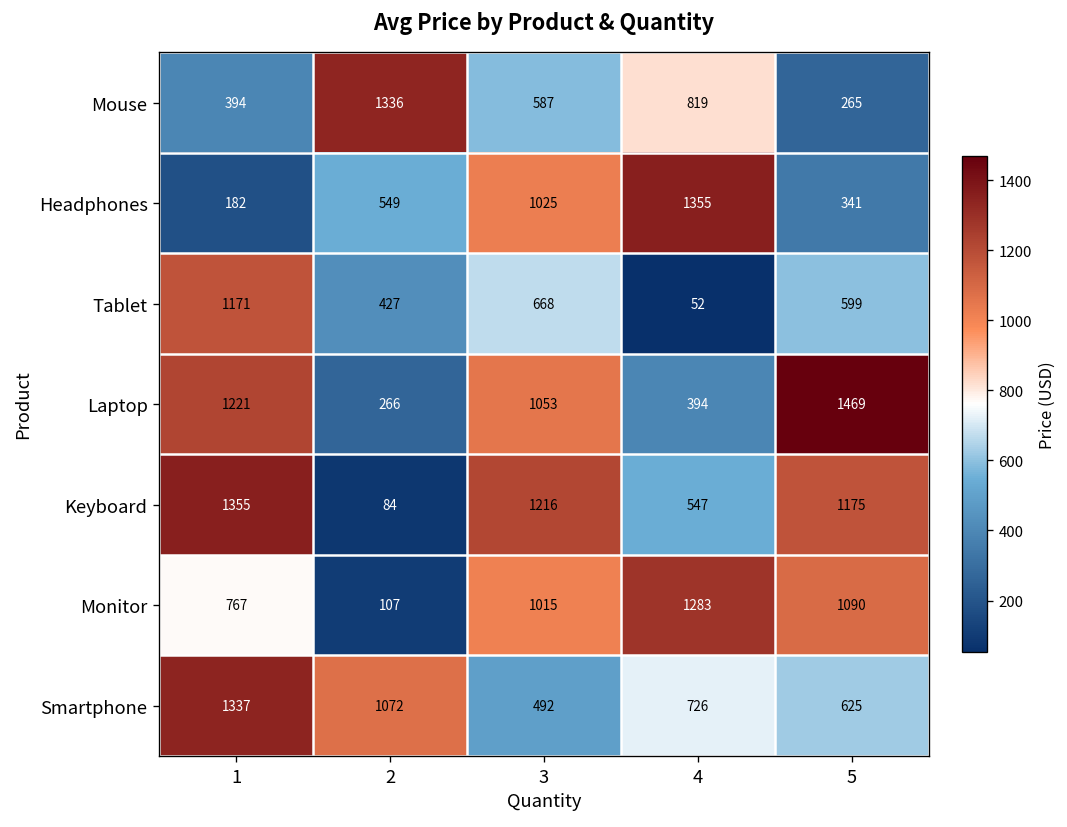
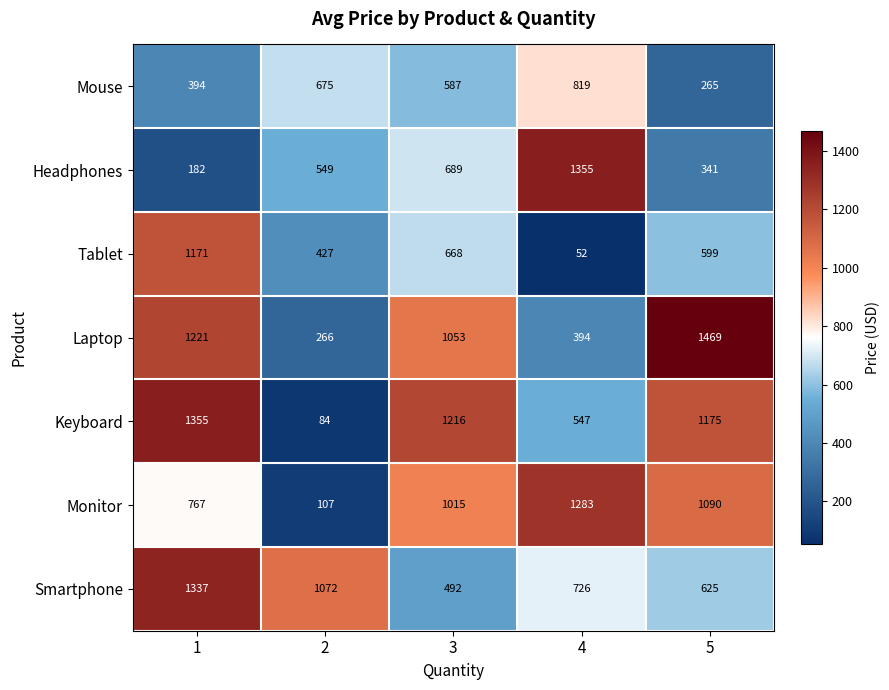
  {
    "Mouse": {
      "1": 394,
-     "2": 1336,
+     "2": 675,
      "3": 587,
      "4": 819,
      "5": 265
    },
    "Headphones": {
      "1": 182,
      "2": 549,
-     "3": 1025,
+     "3": 689,
      "4": 1355,
      "5": 341
    },
    "Tablet": {
      "1": 1171,
      "2": 427,
      "3": 668,
      "4": 52,
      "5": 599
    },
    "Laptop": {
      "1": 1221,
      "2": 266,
      "3": 1053,
      "4": 394,
      "5": 1469
    },
    "Keyboard": {
      "1": 1355,
      "2": 84,
      "3": 1216,
      "4": 547,
      "5": 1175
    },
    "Monitor": {
      "1": 767,
      "2": 107,
      "3": 1015,
      "4": 1283,
      "5": 1090
    },
    "Smartphone": {
      "1": 1337,
      "2": 1072,
      "3": 492,
      "4": 726,
      "5": 625
    }
  }
